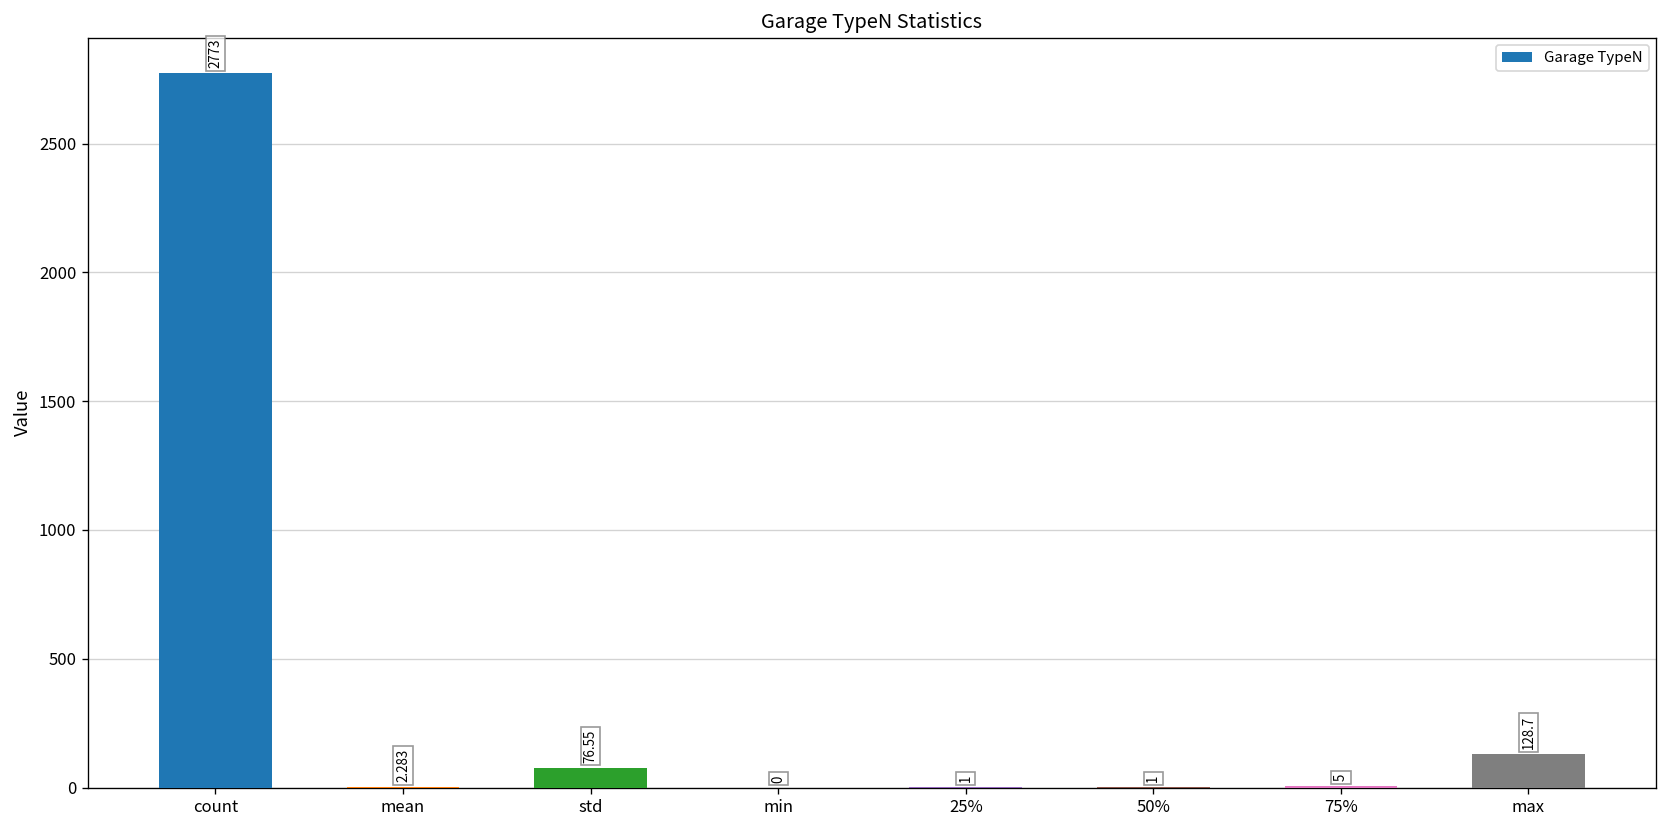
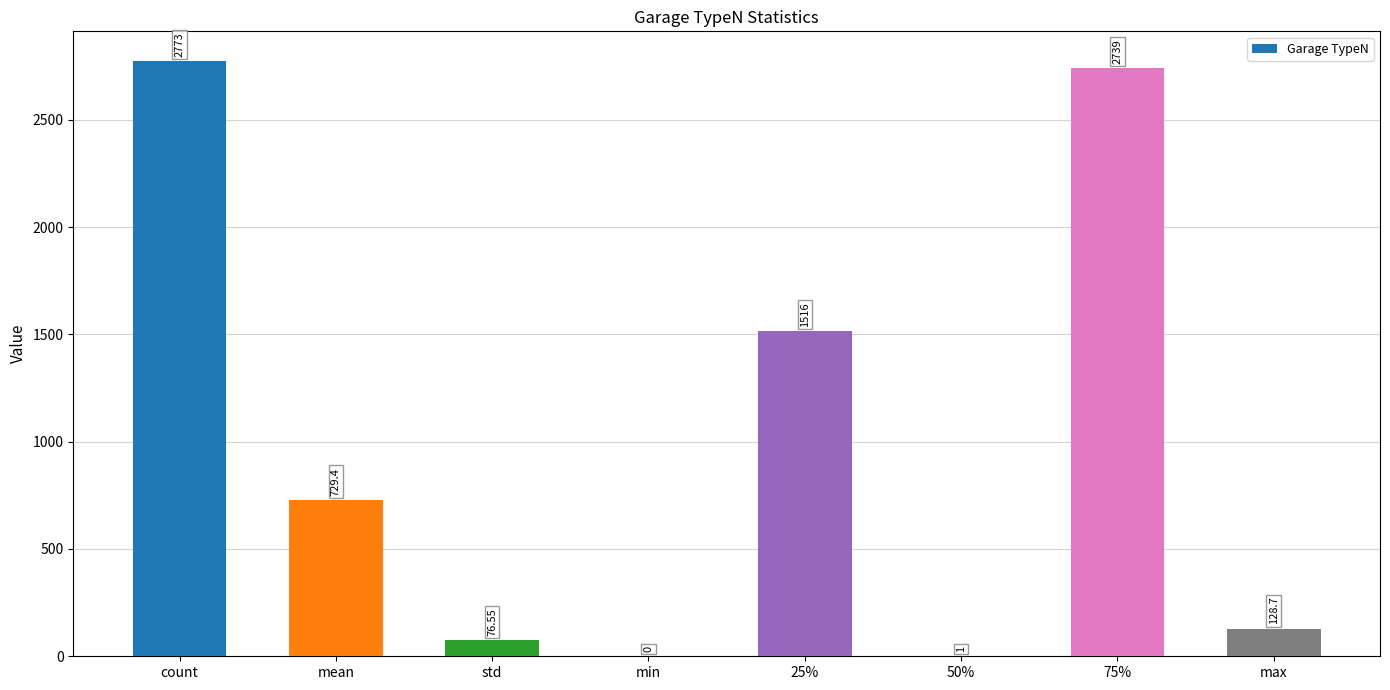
  {
-   "mean": 2.283,
-   "25%": 1,
-   "75%": 5
+   "mean": 729.4,
+   "25%": 1516,
+   "75%": 2739
  }
